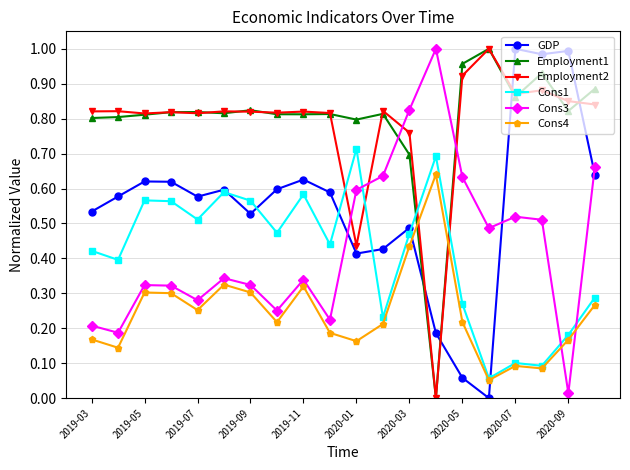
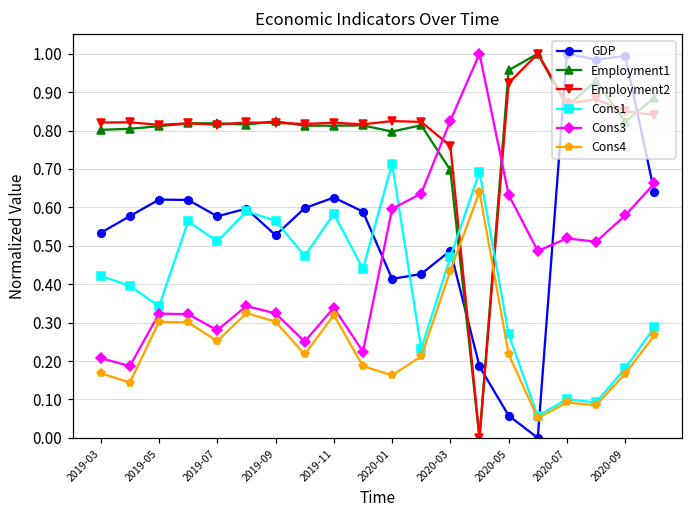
  {
    "GDP": {
      "2019-03": 0.53,
      "2019-05": 0.62,
      "2019-07": 0.58,
      "2019-09": 0.53,
      "2019-11": 0.63,
      "2020-01": 0.41,
      "2020-03": 0.49,
      "2020-05": 0.06
    },
    "Employment1": {
      "2019-03": 0.80,
      "2019-11": 0.81,
      "2020-01": 0.80,
      "2020-03": 0.70,
      "2020-05": 0.96
    },
    "Employment2": {
      "2019-03": 0.82,
      "2019-11": 0.82,
-     "2020-01": 0.44,
+     "2020-01": 0.82,
      "2020-03": 0.76,
      "2020-05": 0.92
    },
    "Cons1": {
      "2019-03": 0.42,
-     "2019-05": 0.57,
+     "2019-05": 0.34,
      "2019-07": 0.51,
      "2019-09": 0.57,
      "2019-11": 0.58,
      "2020-01": 0.71,
      "2020-03": 0.47,
      "2020-05": 0.27,
      "2020-07": 0.10,
      "2020-09": 0.18
    },
    "Cons3": {
      "2019-03": 0.21,
      "2019-05": 0.32,
      "2019-07": 0.28,
      "2019-09": 0.32,
      "2019-11": 0.34,
      "2020-01": 0.60,
      "2020-03": 0.83,
      "2020-05": 0.63,
      "2020-07": 0.52,
-     "2020-09": 0.01
+     "2020-09": 0.58
    },
    "Cons4": {
      "2019-03": 0.17,
      "2019-05": 0.30,
      "2019-07": 0.25,
      "2019-09": 0.30,
      "2019-11": 0.32,
      "2020-01": 0.16,
      "2020-03": 0.43,
      "2020-05": 0.22,
      "2020-07": 0.09,
      "2020-09": 0.17
    }
  }
